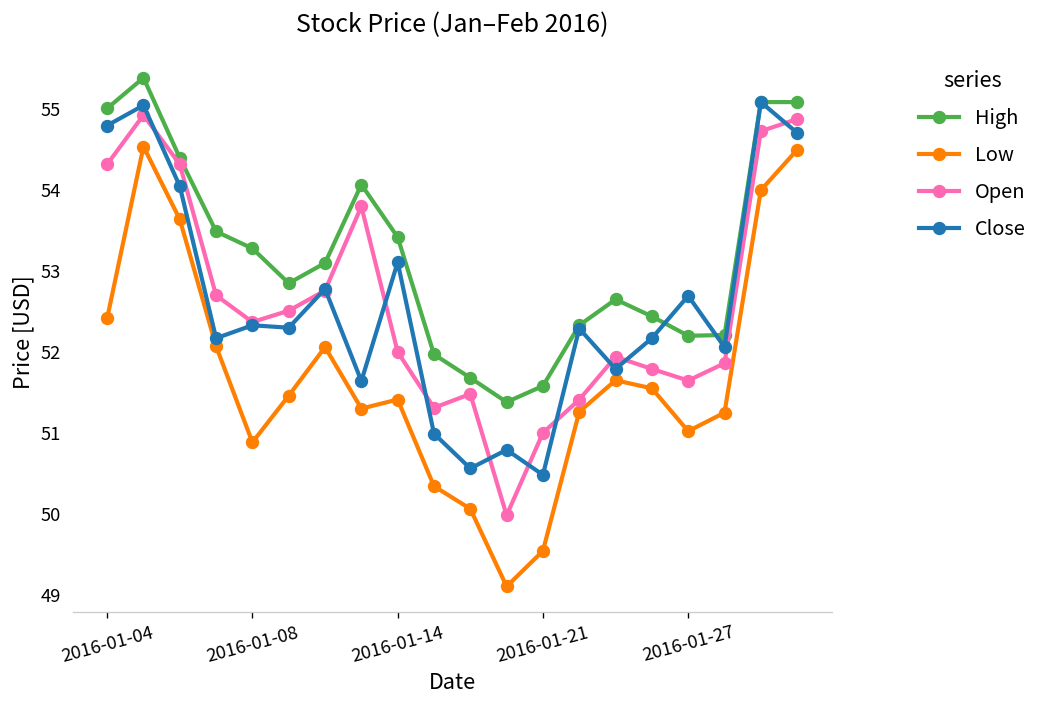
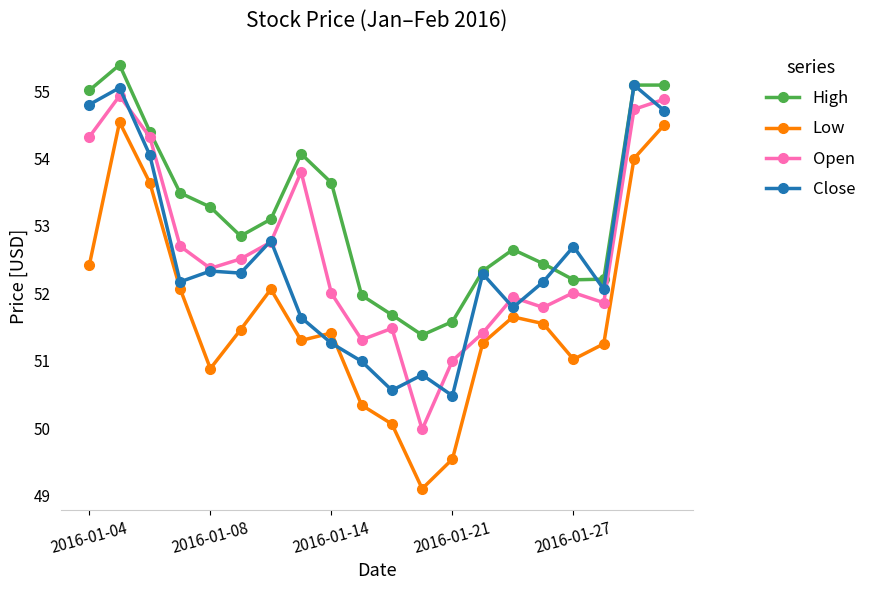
  {
    "High": {
      "2016-01-04": 55.0,
      "2016-01-08": 53.3,
-     "2016-01-14": 53.4,
+     "2016-01-14": 53.6,
      "2016-01-21": 51.6,
      "2016-01-27": 52.2
    },
    "Low": {
      "2016-01-04": 52.4,
      "2016-01-08": 50.9,
      "2016-01-14": 51.4,
      "2016-01-21": 49.5,
      "2016-01-27": 51.0
    },
    "Open": {
      "2016-01-04": 54.3,
      "2016-01-08": 52.4,
      "2016-01-14": 52.0,
      "2016-01-21": 51.0,
-     "2016-01-27": 51.6
+     "2016-01-27": 52.0
    },
    "Close": {
      "2016-01-04": 54.8,
      "2016-01-08": 52.3,
-     "2016-01-14": 53.1,
+     "2016-01-14": 51.3,
      "2016-01-21": 50.5,
      "2016-01-27": 52.7
    }
  }
